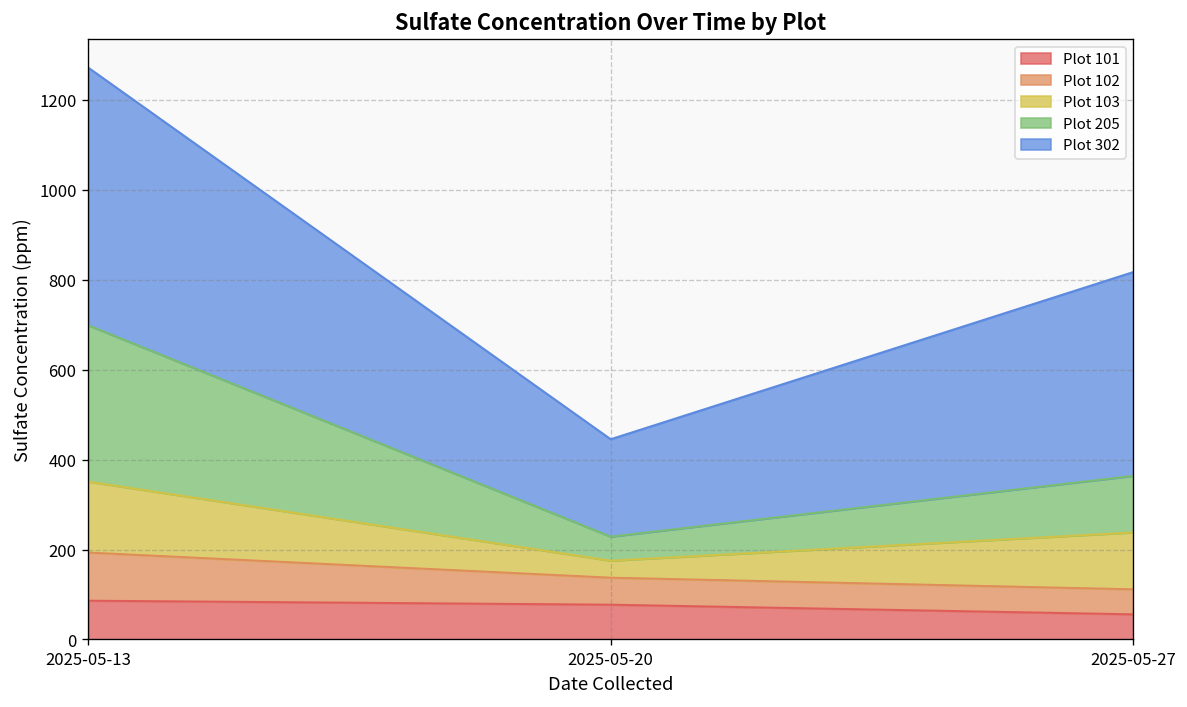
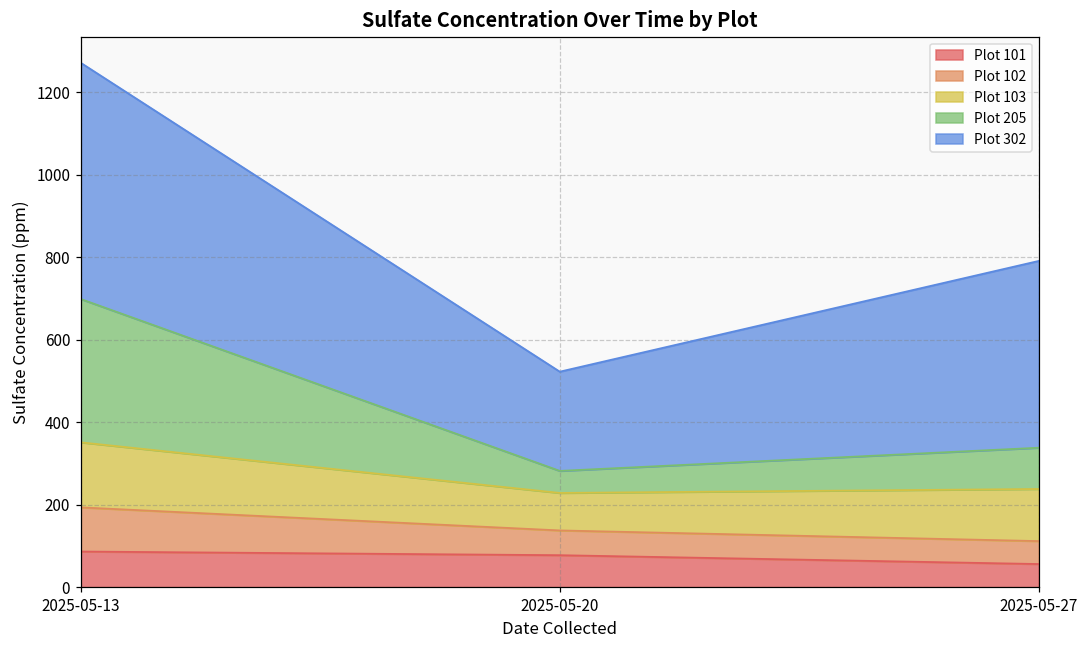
  {
    "Plot 103": {
      "2025-05-13": 160,
-     "2025-05-20": 40,
+     "2025-05-20": 90,
      "2025-05-27": 130
    },
    "Plot 205": {
      "2025-05-13": 350,
      "2025-05-20": 50,
-     "2025-05-27": 130
+     "2025-05-27": 100
    },
    "Plot 302": {
      "2025-05-13": 570,
-     "2025-05-20": 220,
+     "2025-05-20": 240,
      "2025-05-27": 450
    }
  }
